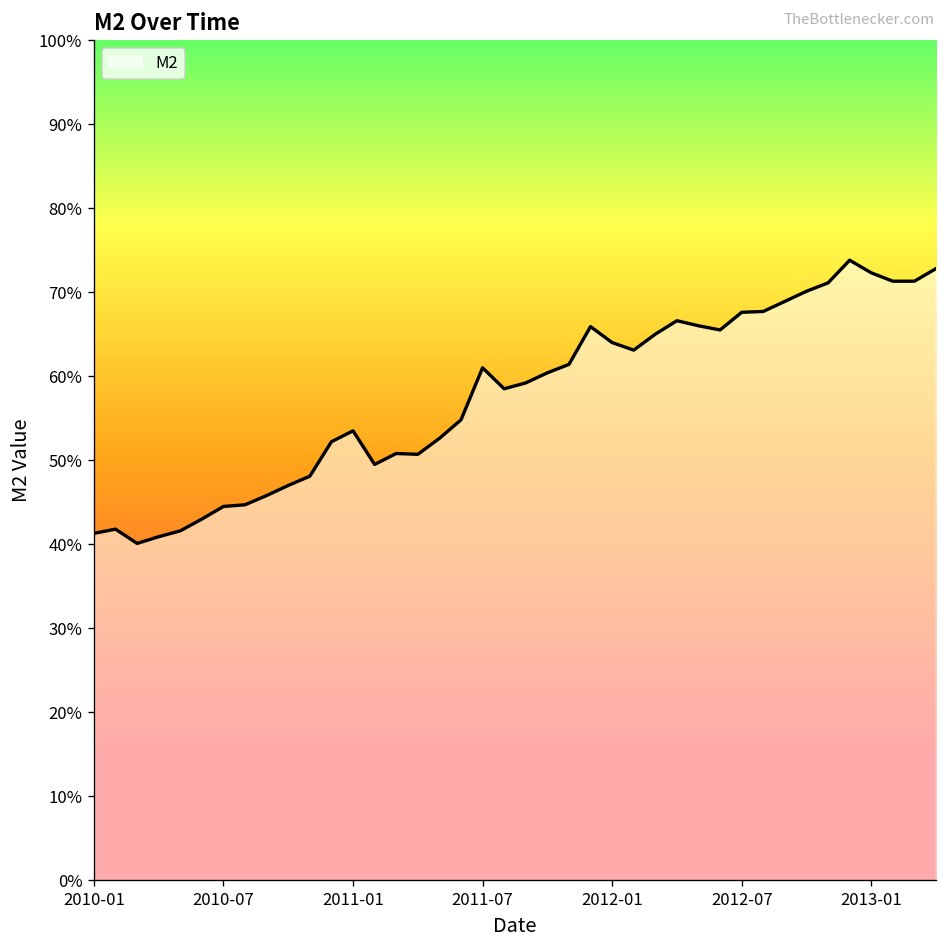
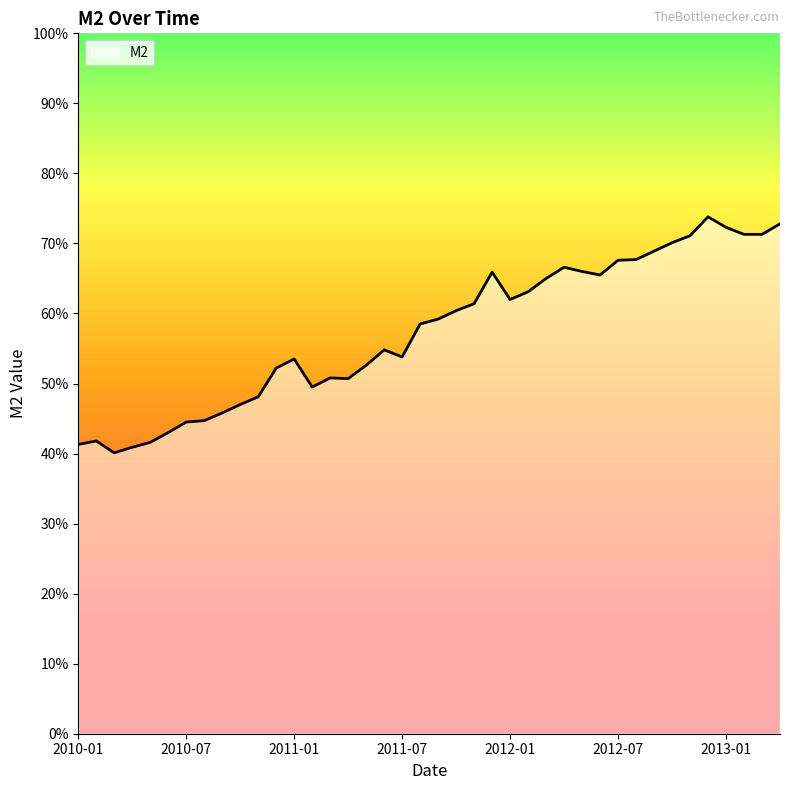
  {
    "2010-01": "41%",
    "2010-07": "45%",
    "2011-01": "54%",
-   "2011-07": "61%",
-   "2012-01": "64%",
+   "2011-07": "54%",
+   "2012-01": "62%",
    "2012-07": "68%",
    "2013-01": "72%"
  }
